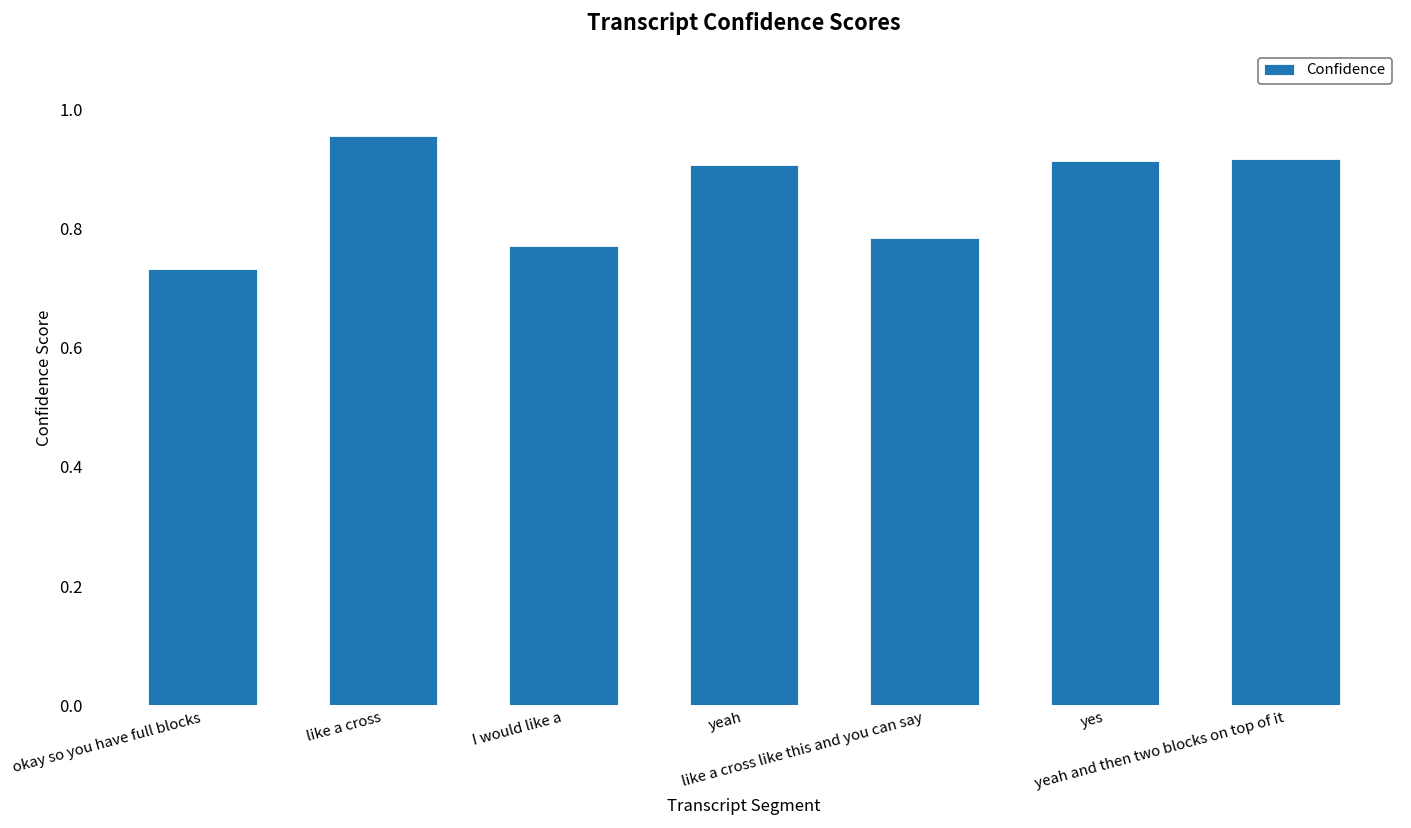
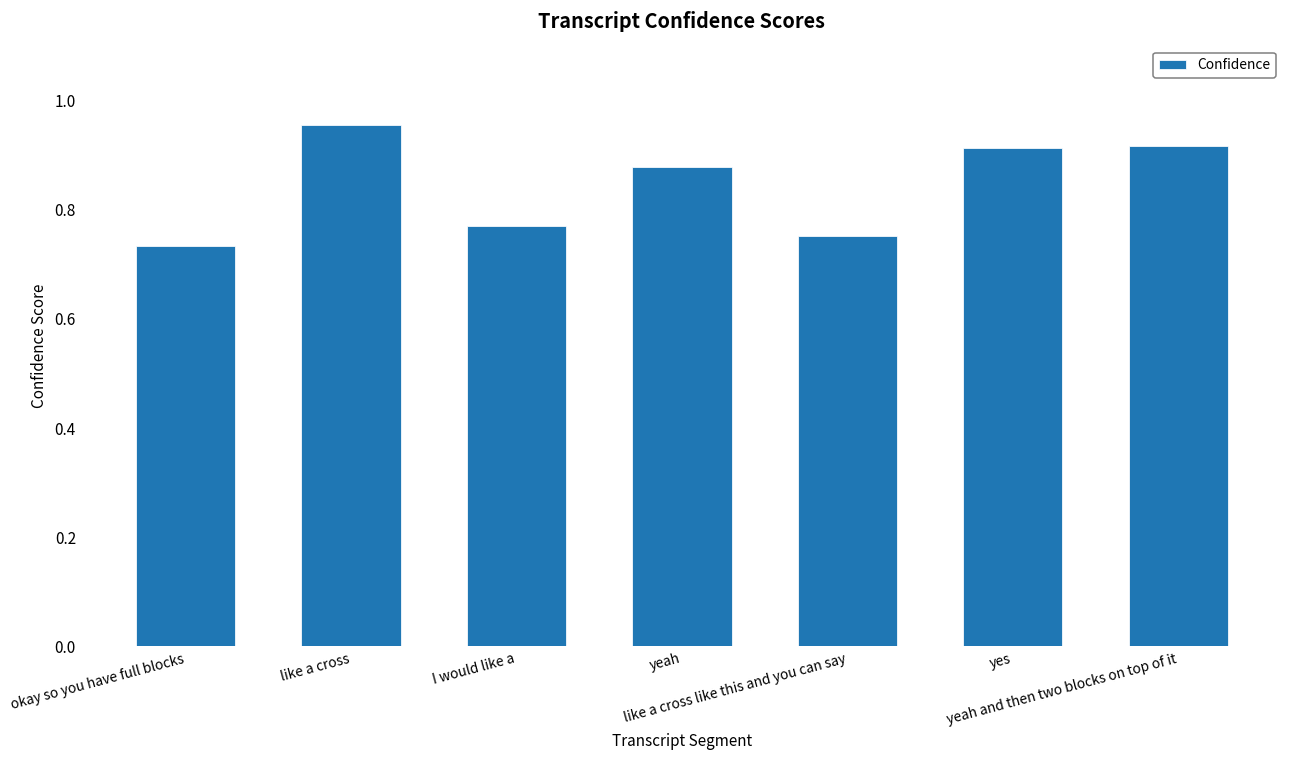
  {
    "okay so you have full blocks": 0.73,
    "like a cross": 0.96,
    "I would like a": 0.77,
-   "yeah": 0.91,
-   "like a cross like this and you can say": 0.78,
+   "yeah": 0.88,
+   "like a cross like this and you can say": 0.75,
    "yes": 0.91,
    "yeah and then two blocks on top of it": 0.92
  }
